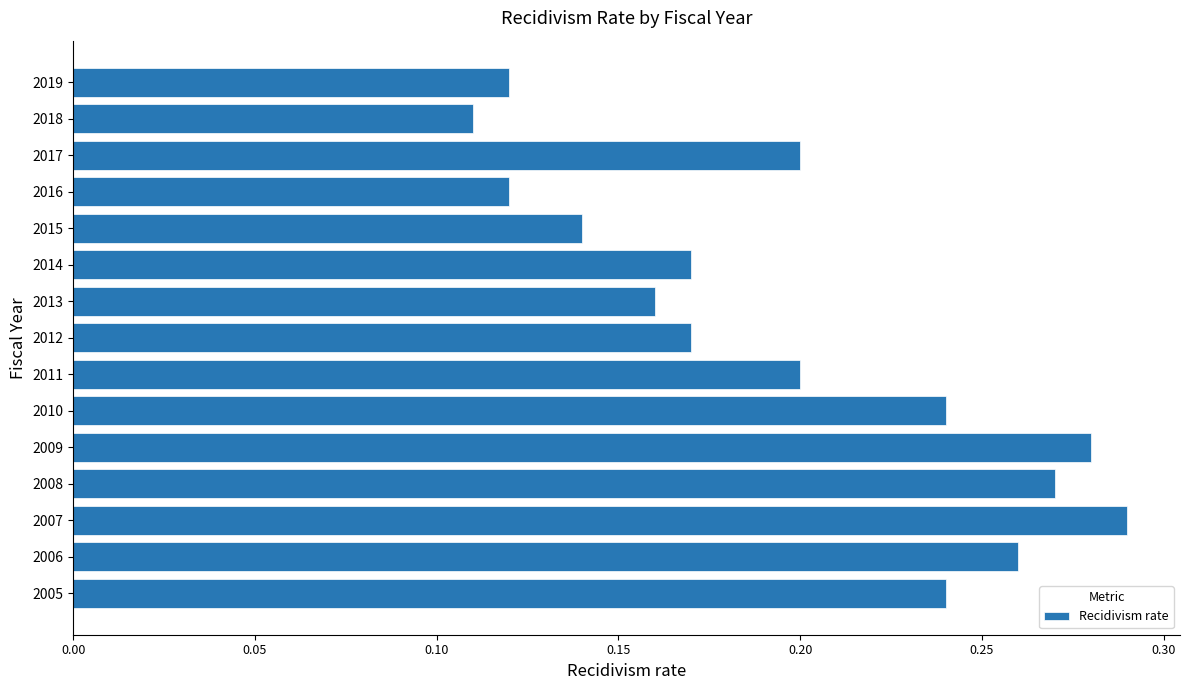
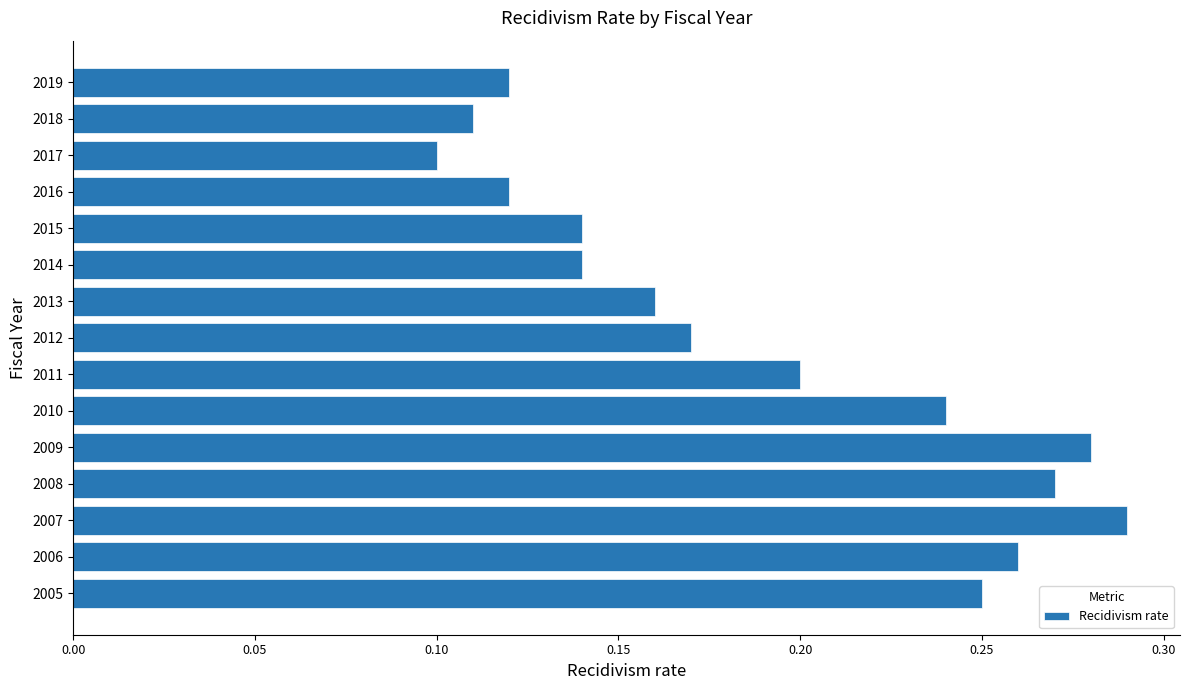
  {
    "2019": 0.12,
    "2018": 0.11,
-   "2017": 0.2,
+   "2017": 0.1,
    "2016": 0.12,
    "2015": 0.14,
-   "2014": 0.17,
+   "2014": 0.14,
    "2013": 0.16,
    "2012": 0.17,
    "2011": 0.20,
    "2010": 0.24,
    "2009": 0.28,
    "2008": 0.27,
    "2007": 0.29,
    "2006": 0.26,
-   "2005": 0.24
+   "2005": 0.25
  }
